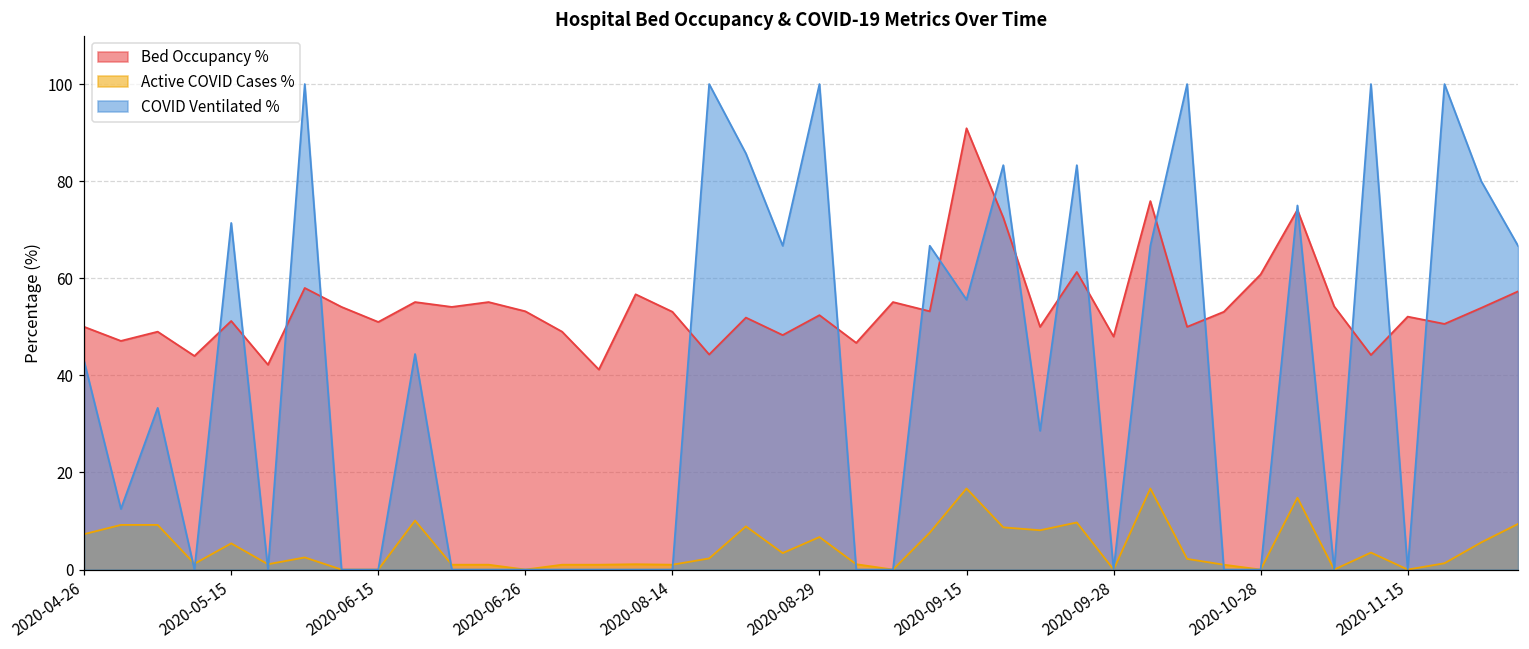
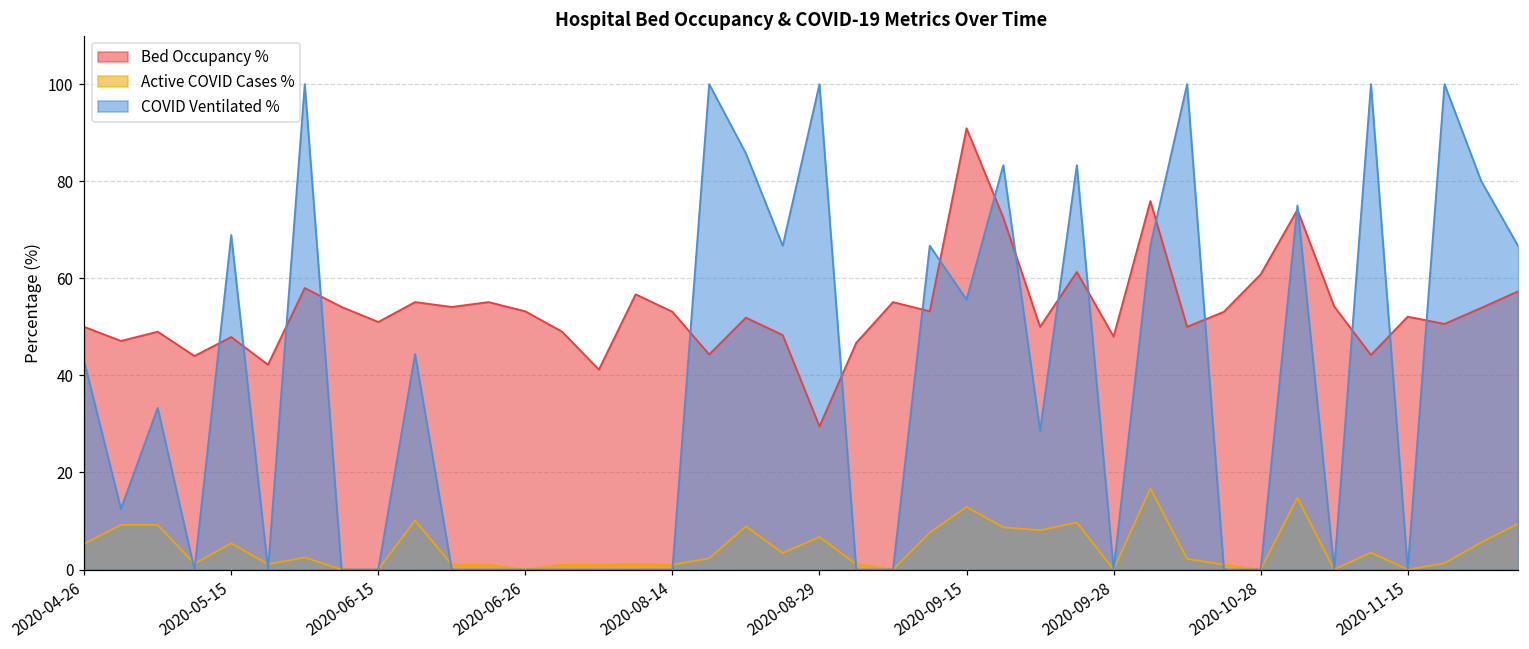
  {
    "Bed Occupancy %": {
      "2020-04-26": 50,
-     "2020-05-15": 51,
+     "2020-05-15": 48,
      "2020-06-15": 51,
      "2020-06-26": 53,
      "2020-08-14": 53,
-     "2020-08-29": 52,
+     "2020-08-29": 30,
      "2020-09-15": 91,
      "2020-09-28": 48,
      "2020-10-28": 61,
      "2020-11-15": 52
    },
    "Active COVID Cases %": {
-     "2020-04-26": 7,
+     "2020-04-26": 5,
      "2020-05-15": 5,
      "2020-08-14": 1,
      "2020-08-29": 7,
-     "2020-09-15": 17
+     "2020-09-15": 13
    },
    "COVID Ventilated %": {
      "2020-04-26": 43,
-     "2020-05-15": 71,
+     "2020-05-15": 69,
      "2020-08-14": 0,
      "2020-08-29": 100,
      "2020-09-15": 56
    }
  }
